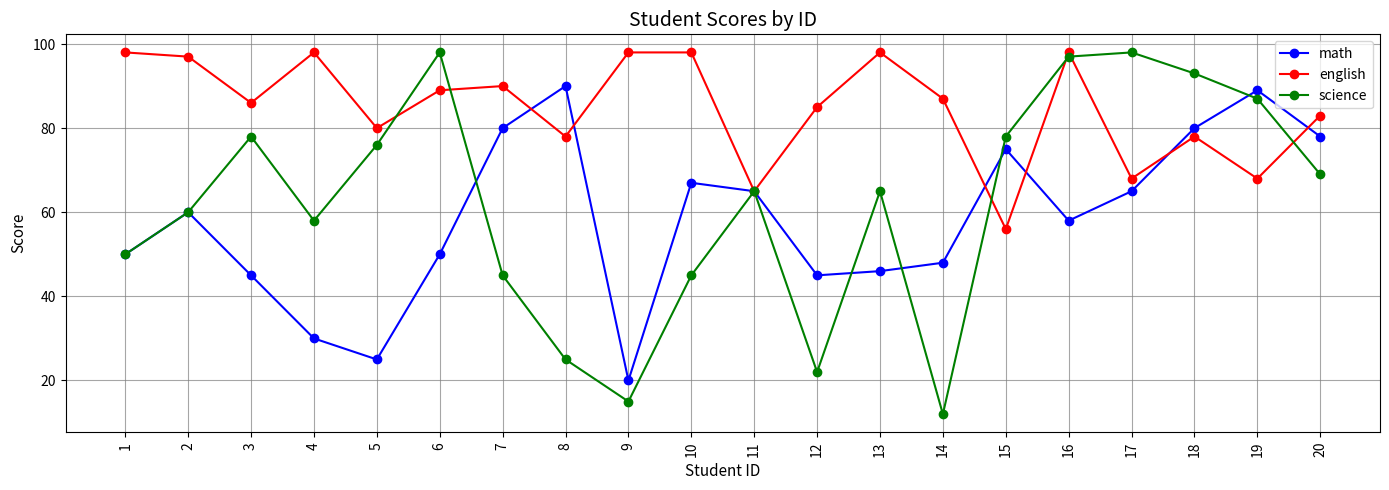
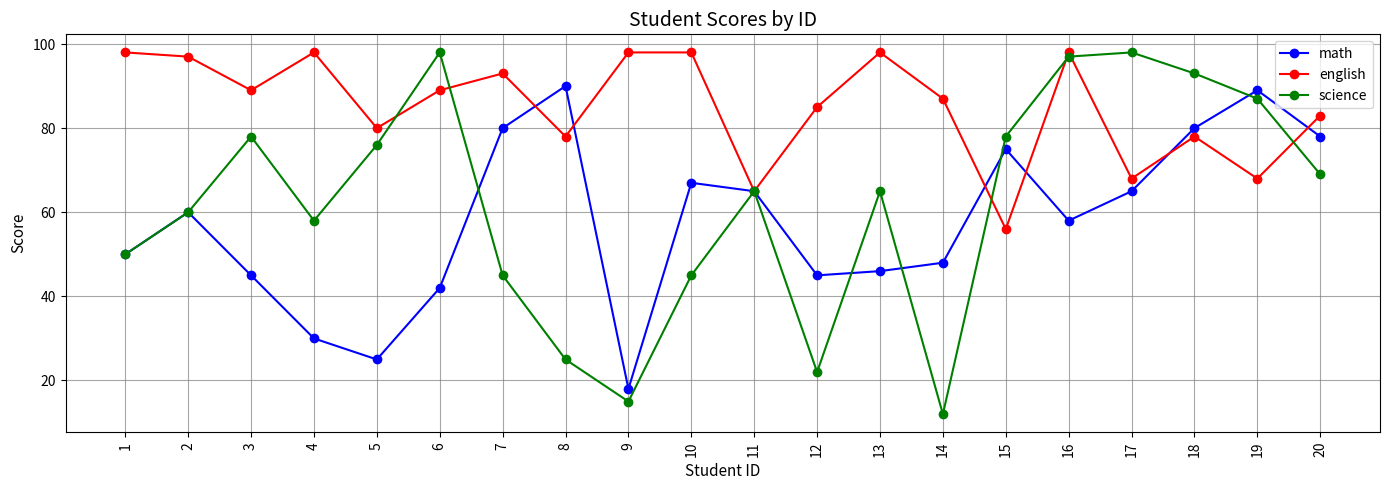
  {
    "math": {
      "3": 45,
      "4": 30,
      "5": 25,
-     "6": 50,
+     "6": 42,
      "7": 80,
      "8": 90,
-     "9": 20,
+     "9": 18,
      "10": 67,
      "12": 45,
      "13": 46,
      "14": 48,
      "15": 75,
      "16": 58,
      "17": 65,
      "18": 80,
      "19": 89,
      "20": 78
    },
    "english": {
      "1": 98,
      "2": 97,
-     "3": 86,
+     "3": 89,
      "4": 98,
      "5": 80,
      "6": 89,
-     "7": 90,
+     "7": 93,
      "8": 78,
      "9": 98,
      "10": 98,
      "12": 85,
      "13": 98,
      "14": 87,
      "15": 56,
      "16": 98,
      "17": 68,
      "18": 78,
      "19": 68,
      "20": 83
    },
    "science": {
      "3": 78,
      "4": 58,
      "5": 76,
      "6": 98,
      "7": 45,
      "8": 25,
      "9": 15,
      "10": 45,
      "12": 22,
      "13": 65,
      "14": 12,
      "15": 78,
      "16": 97,
      "17": 98,
      "18": 93,
      "19": 87,
      "20": 69
    }
  }
